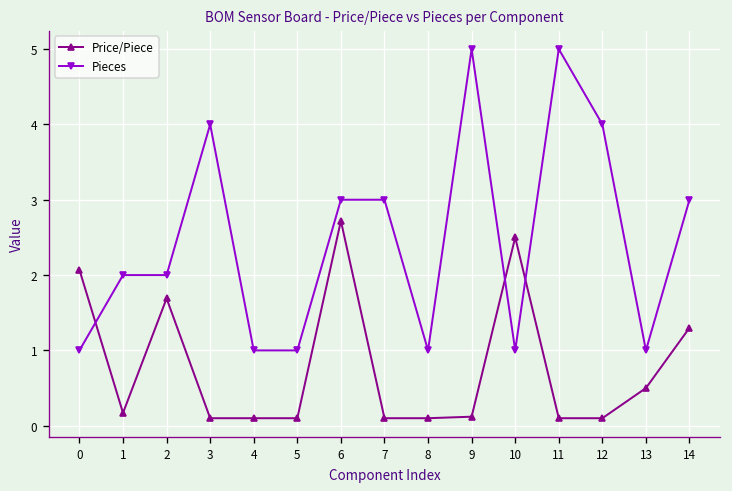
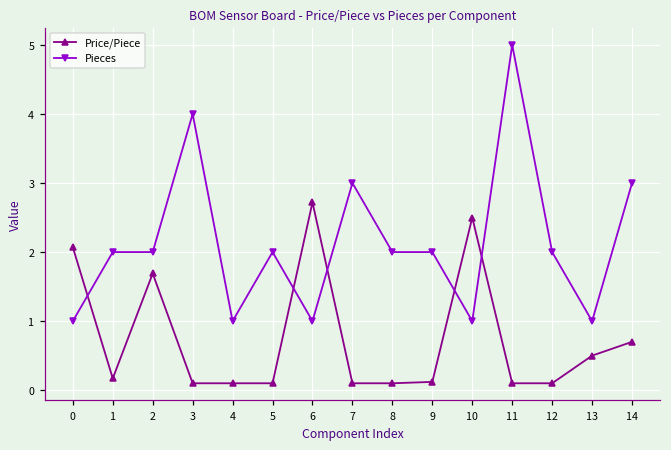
  {
    "Price/Piece": {
      "0": 2.1,
      "1": 0.2,
      "2": 1.7,
      "3": 0.1,
      "4": 0.1,
      "5": 0.1,
      "6": 2.7,
      "7": 0.1,
      "8": 0.1,
      "9": 0.1,
      "10": 2.5,
      "11": 0.1,
      "12": 0.1,
      "13": 0.5,
-     "14": 1.3
+     "14": 0.7
    },
    "Pieces": {
      "0": 1,
      "1": 2,
      "2": 2,
      "3": 4,
      "4": 1,
-     "5": 1,
-     "6": 3,
+     "5": 2,
+     "6": 1,
      "7": 3,
-     "8": 1,
-     "9": 5,
+     "8": 2,
+     "9": 2,
      "10": 1,
      "11": 5,
-     "12": 4,
+     "12": 2,
      "13": 1,
      "14": 3
    }
  }
